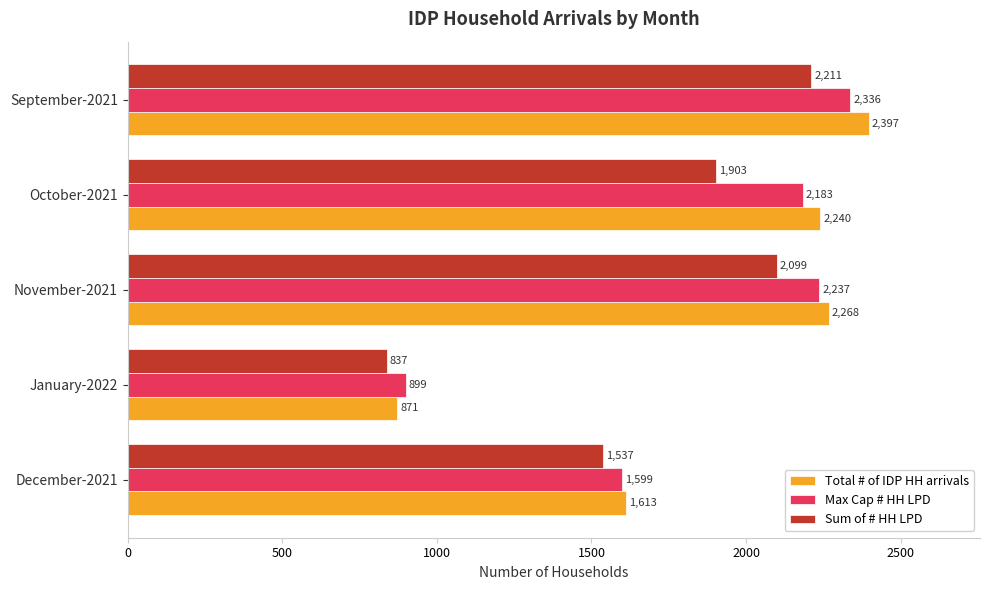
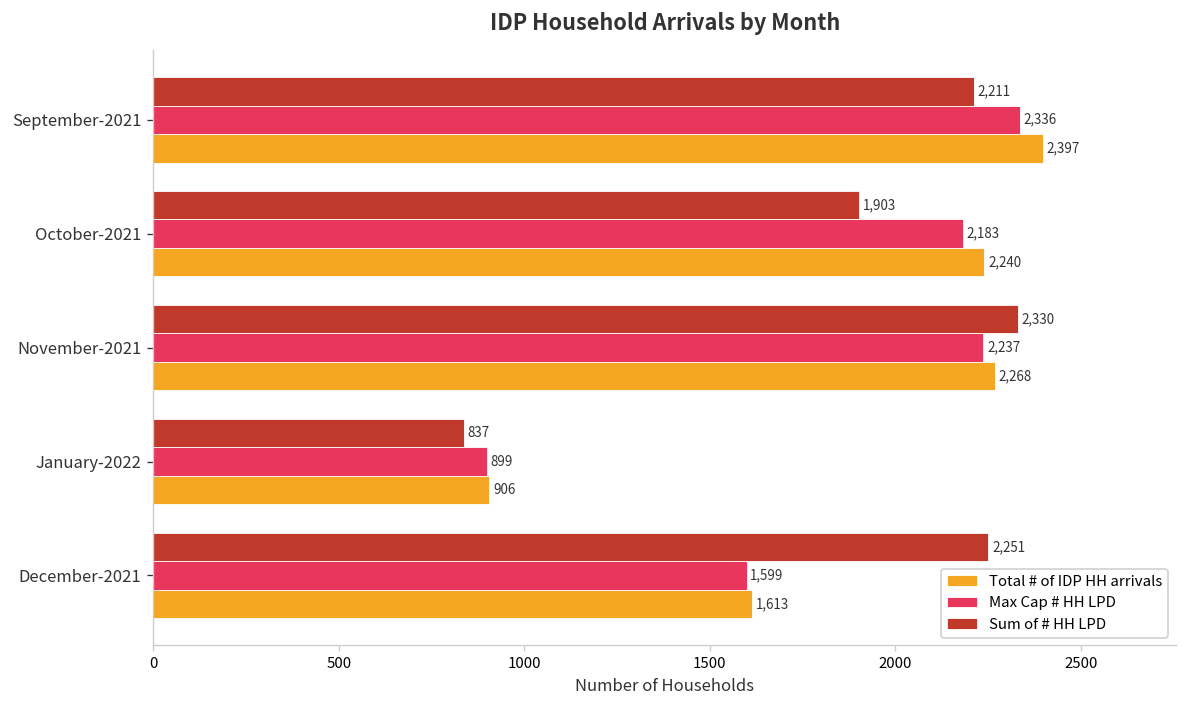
  {
    "Total # of IDP HH arrivals": {
      "September-2021": "2,397",
      "October-2021": "2,240",
      "November-2021": "2,268",
-     "January-2022": "871",
+     "January-2022": "906",
      "December-2021": "1,613"
    },
    "Max Cap # HH LPD": {
      "September-2021": "2,336",
      "October-2021": "2,183",
      "November-2021": "2,237",
      "January-2022": "899",
      "December-2021": "1,599"
    },
    "Sum of # HH LPD": {
      "September-2021": "2,211",
      "October-2021": "1,903",
-     "November-2021": "2,099",
+     "November-2021": "2,330",
      "January-2022": "837",
-     "December-2021": "1,537"
+     "December-2021": "2,251"
    }
  }
